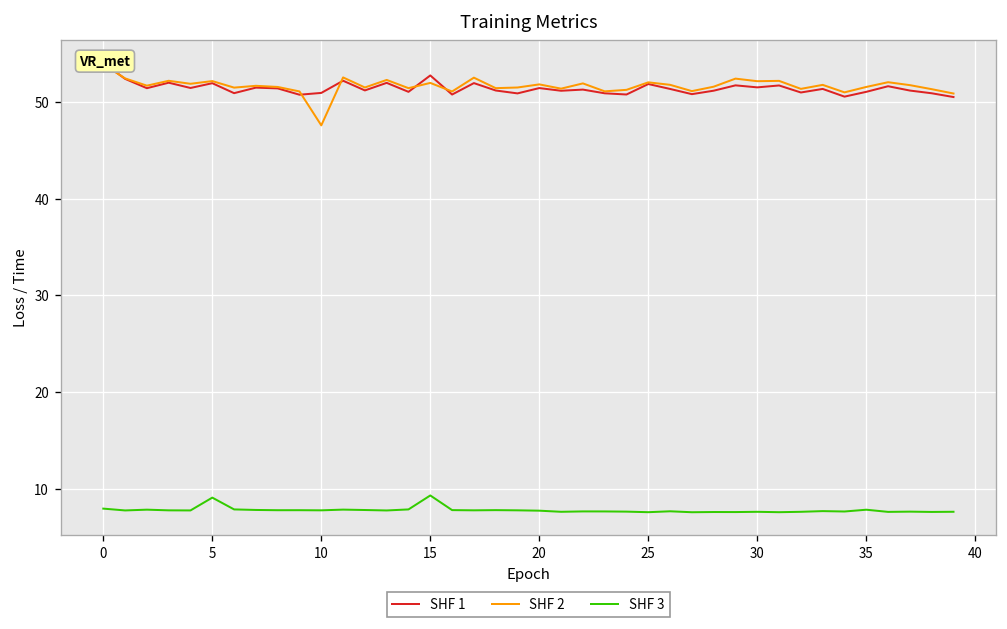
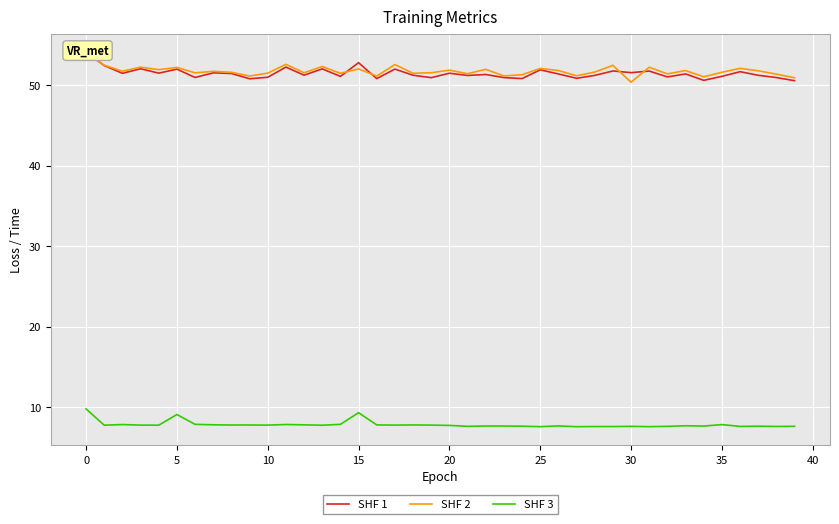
  {
    "SHF 1": {
      "10": 51,
      "15": 53,
      "20": 51,
      "30": 52,
      "35": 51
    },
    "SHF 2": {
-     "10": 48,
+     "10": 51,
      "15": 52,
      "20": 52,
-     "30": 52,
+     "30": 50,
      "35": 52
    },
    "SHF 3": {
-     "0": 8,
+     "0": 10,
      "5": 9,
      "10": 8,
      "15": 9,
      "20": 8,
      "25": 8,
      "30": 8,
      "35": 8
    }
  }
